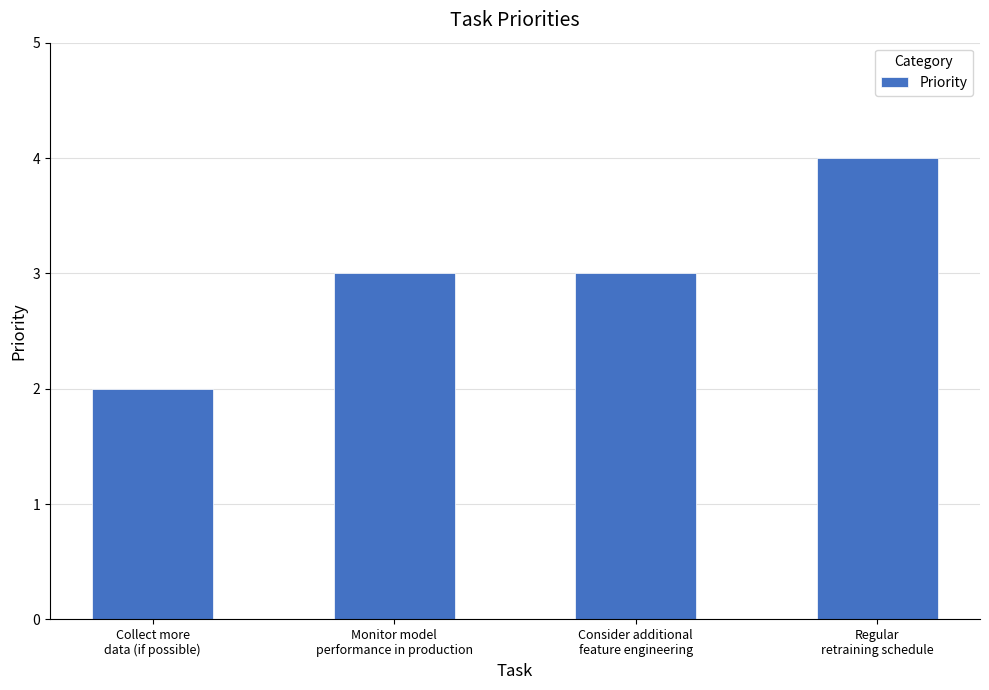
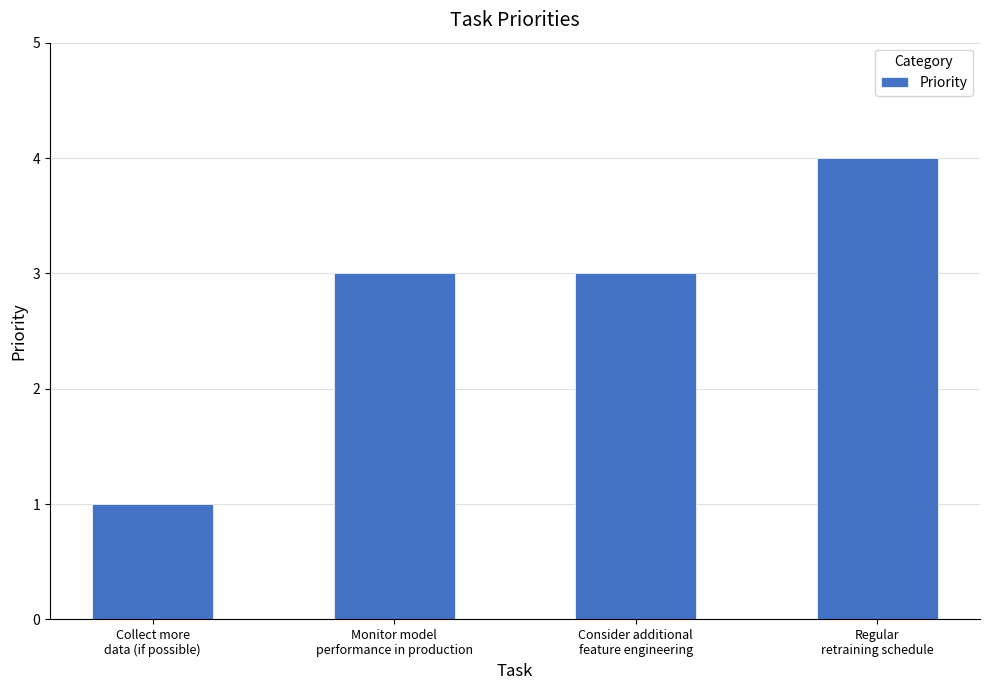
  {
-   "Collect more data (if possible)": 2,
+   "Collect more data (if possible)": 1,
    "Monitor model performance in production": 3,
    "Consider additional feature engineering": 3,
    "Regular retraining schedule": 4
  }
